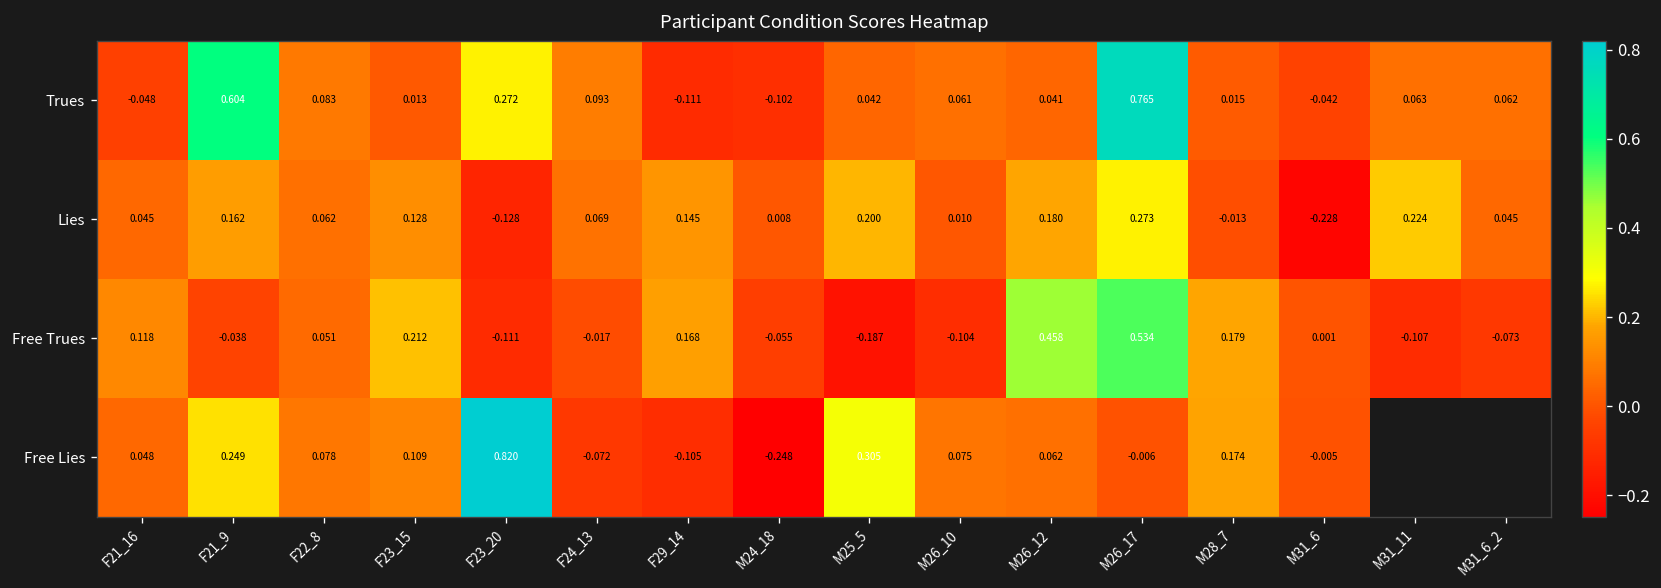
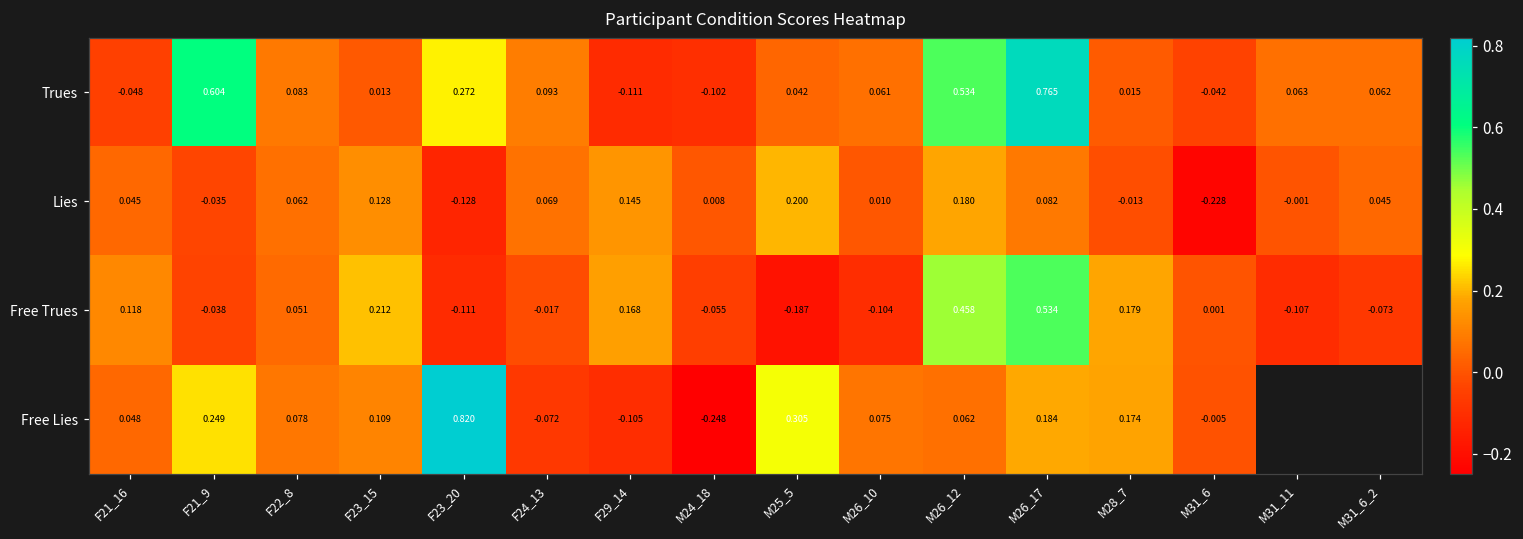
  {
    "Trues": {
      "F21_16": -0.048,
      "F21_9": 0.604,
      "F22_8": 0.083,
      "F23_15": 0.013,
      "F23_20": 0.272,
      "F24_13": 0.093,
      "F29_14": -0.111,
      "M24_18": -0.102,
      "M25_5": 0.042,
      "M26_10": 0.061,
-     "M26_12": 0.041,
+     "M26_12": 0.534,
      "M26_17": 0.765,
      "M28_7": 0.015,
      "M31_6": -0.042,
      "M31_11": 0.063,
      "M31_6_2": 0.062
    },
    "Lies": {
      "F21_16": 0.045,
-     "F21_9": 0.162,
+     "F21_9": -0.035,
      "F22_8": 0.062,
      "F23_15": 0.128,
      "F23_20": -0.128,
      "F24_13": 0.069,
      "F29_14": 0.145,
      "M24_18": 0.008,
      "M25_5": 0.200,
      "M26_10": 0.010,
      "M26_12": 0.180,
-     "M26_17": 0.273,
+     "M26_17": 0.082,
      "M28_7": -0.013,
      "M31_6": -0.228,
-     "M31_11": 0.224,
+     "M31_11": -0.001,
      "M31_6_2": 0.045
    },
    "Free Trues": {
      "F21_16": 0.118,
      "F21_9": -0.038,
      "F22_8": 0.051,
      "F23_15": 0.212,
      "F23_20": -0.111,
      "F24_13": -0.017,
      "F29_14": 0.168,
      "M24_18": -0.055,
      "M25_5": -0.187,
      "M26_10": -0.104,
      "M26_12": 0.458,
      "M26_17": 0.534,
      "M28_7": 0.179,
      "M31_6": 0.001,
      "M31_11": -0.107,
      "M31_6_2": -0.073
    },
    "Free Lies": {
      "F21_16": 0.048,
      "F21_9": 0.249,
      "F22_8": 0.078,
      "F23_15": 0.109,
      "F23_20": 0.820,
      "F24_13": -0.072,
      "F29_14": -0.105,
      "M24_18": -0.248,
      "M25_5": 0.305,
      "M26_10": 0.075,
      "M26_12": 0.062,
-     "M26_17": -0.006,
+     "M26_17": 0.184,
      "M28_7": 0.174,
      "M31_6": -0.005
    }
  }
